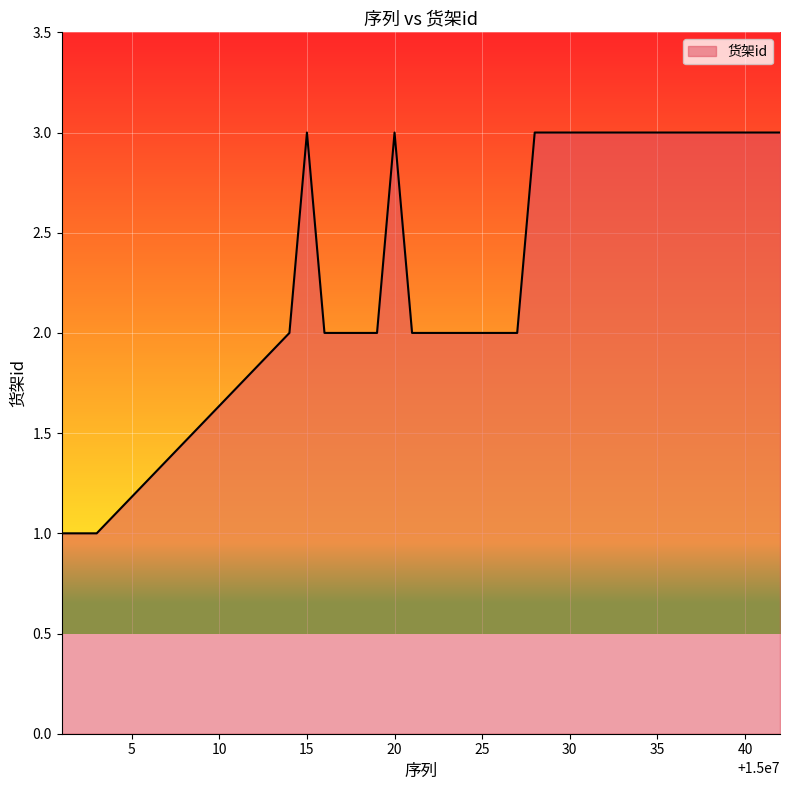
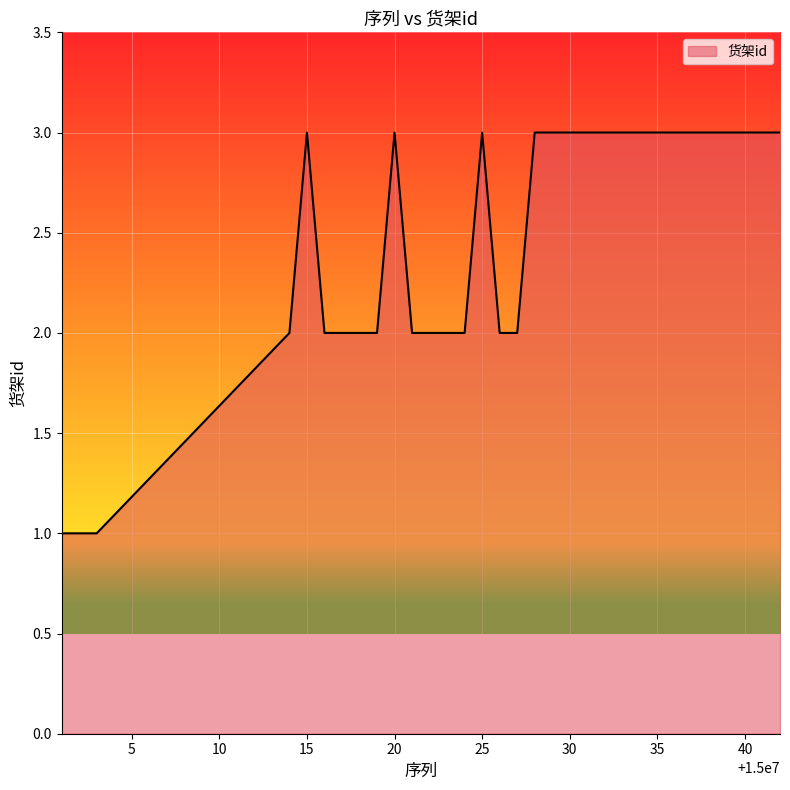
  {
    "15": 3,
    "20": 3,
-   "25": 2,
+   "25": 3,
    "30": 3,
    "35": 3,
    "40": 3
  }
